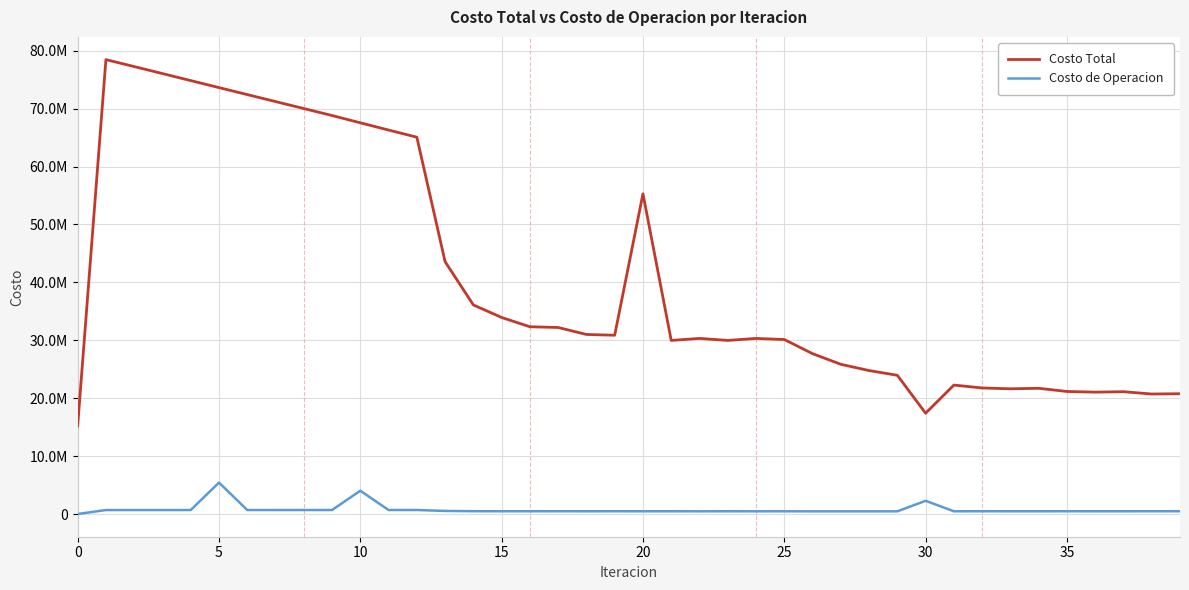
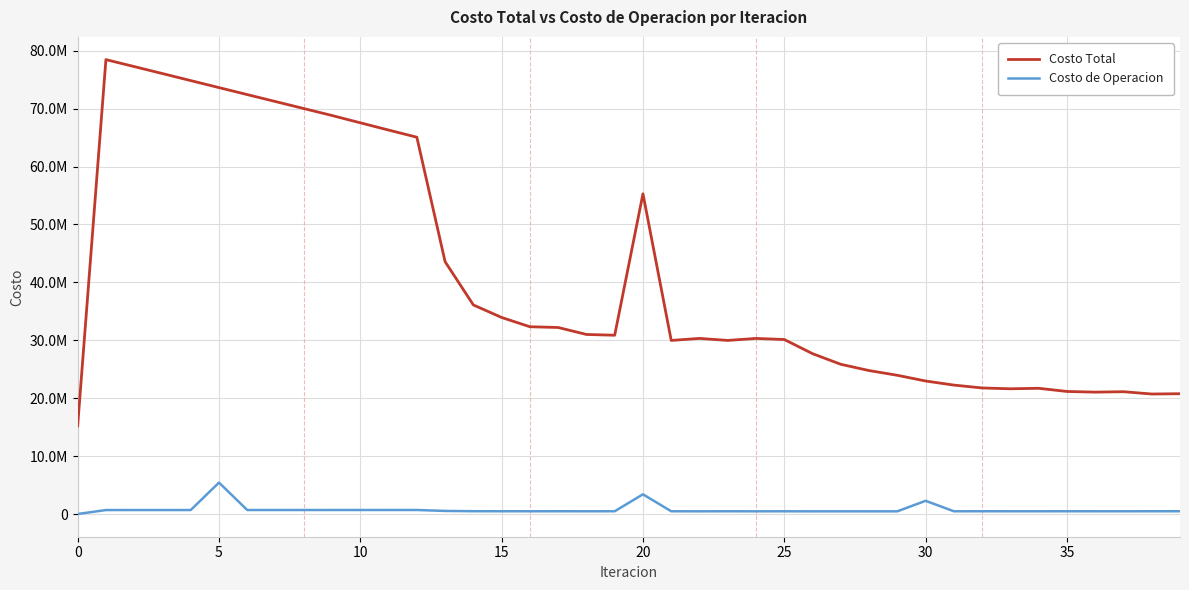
  {
    "Costo Total": {
      "0": 15000000,
      "5": 74000000,
      "10": 68000000,
      "15": 34000000,
      "20": 55000000,
      "25": 30000000,
-     "30": 17000000,
+     "30": 23000000,
      "35": 21000000
    },
    "Costo de Operacion": {
      "0": 0,
      "5": 5000000,
-     "10": 4000000,
+     "10": 1000000,
      "15": 0,
-     "20": 0,
+     "20": 3000000,
      "25": 0,
      "30": 2000000,
      "35": 0
    }
  }
